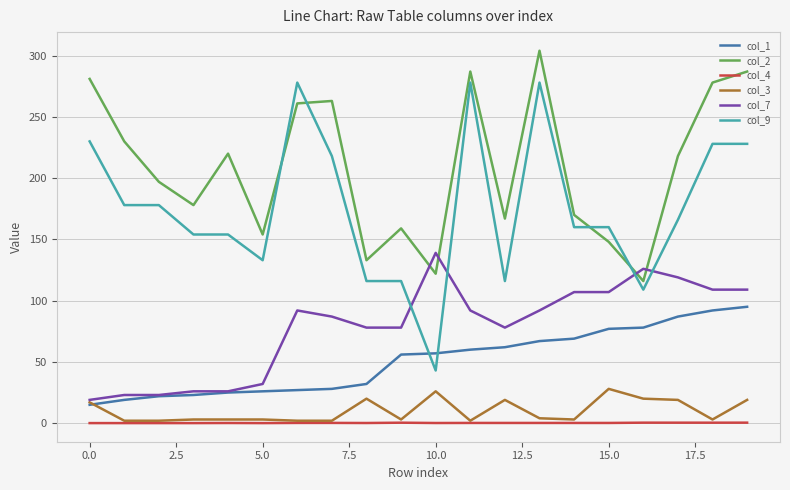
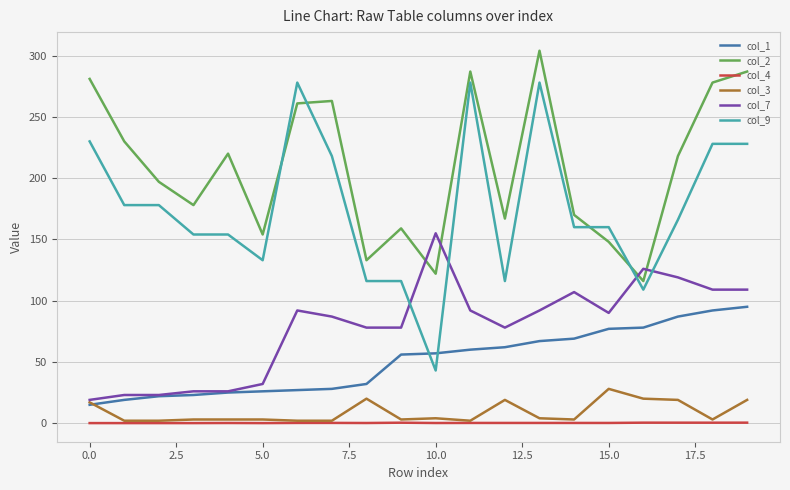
  {
    "col_2": {
      "0.0": 281,
      "5.0": 154,
      "10.0": 122,
      "15.0": 148
    },
    "col_4": {
      "0.0": 0,
      "5.0": 0,
      "10.0": 0,
      "15.0": 0
    },
    "col_3": {
      "5.0": 3,
-     "10.0": 26,
+     "10.0": 4,
      "15.0": 28
    },
    "col_7": {
      "5.0": 32,
-     "10.0": 139,
-     "15.0": 107
+     "10.0": 155,
+     "15.0": 90
    }
  }
